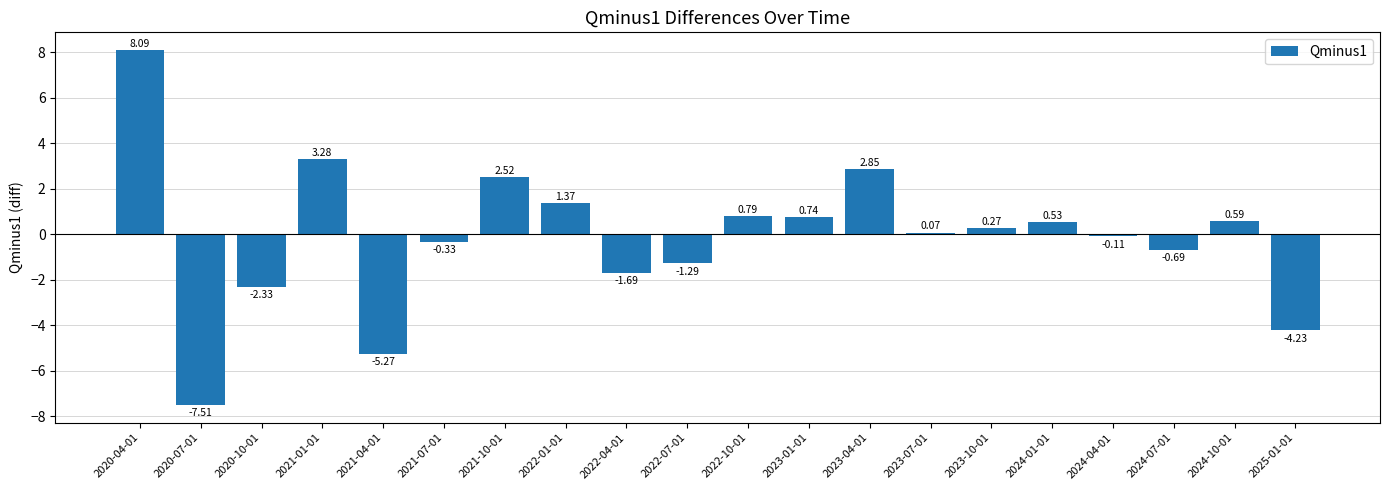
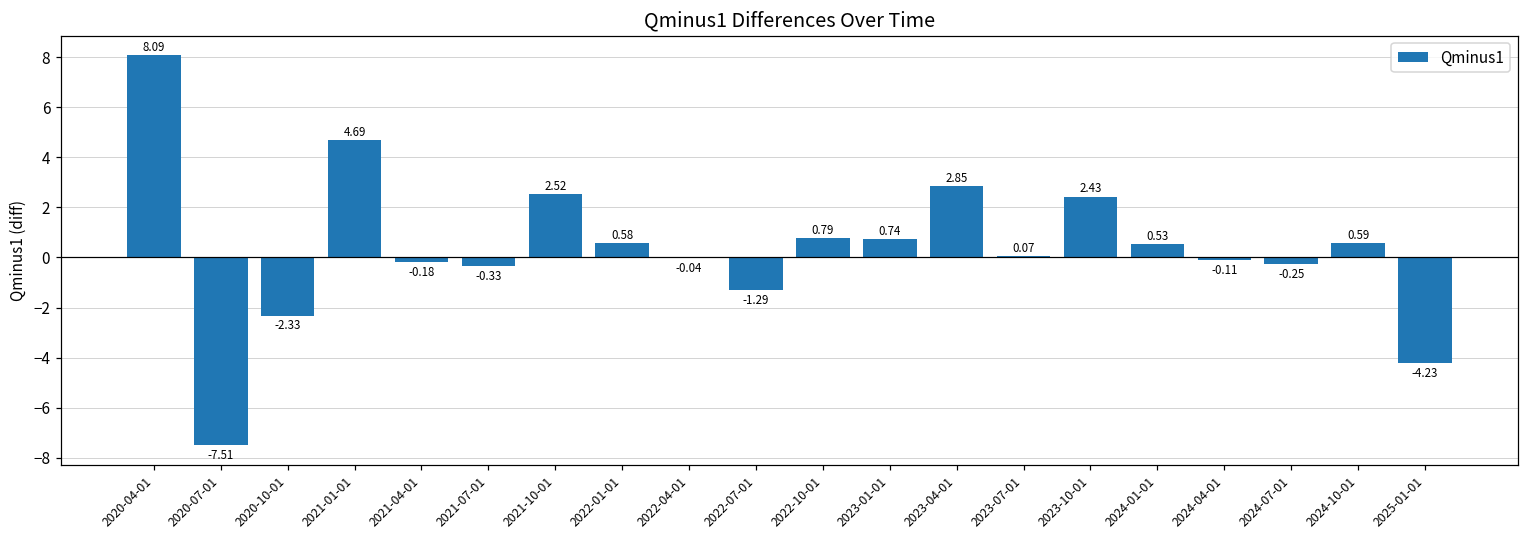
  {
    "2020-04-01": 8.09,
    "2020-07-01": -7.51,
    "2020-10-01": -2.33,
-   "2021-01-01": 3.28,
-   "2021-04-01": -5.27,
+   "2021-01-01": 4.69,
+   "2021-04-01": -0.18,
    "2021-07-01": -0.33,
    "2021-10-01": 2.52,
-   "2022-01-01": 1.37,
-   "2022-04-01": -1.69,
+   "2022-01-01": 0.58,
+   "2022-04-01": -0.04,
    "2022-07-01": -1.29,
    "2022-10-01": 0.79,
    "2023-01-01": 0.74,
    "2023-04-01": 2.85,
    "2023-07-01": 0.07,
-   "2023-10-01": 0.27,
+   "2023-10-01": 2.43,
    "2024-01-01": 0.53,
    "2024-04-01": -0.11,
-   "2024-07-01": -0.69,
+   "2024-07-01": -0.25,
    "2024-10-01": 0.59,
    "2025-01-01": -4.23
  }
